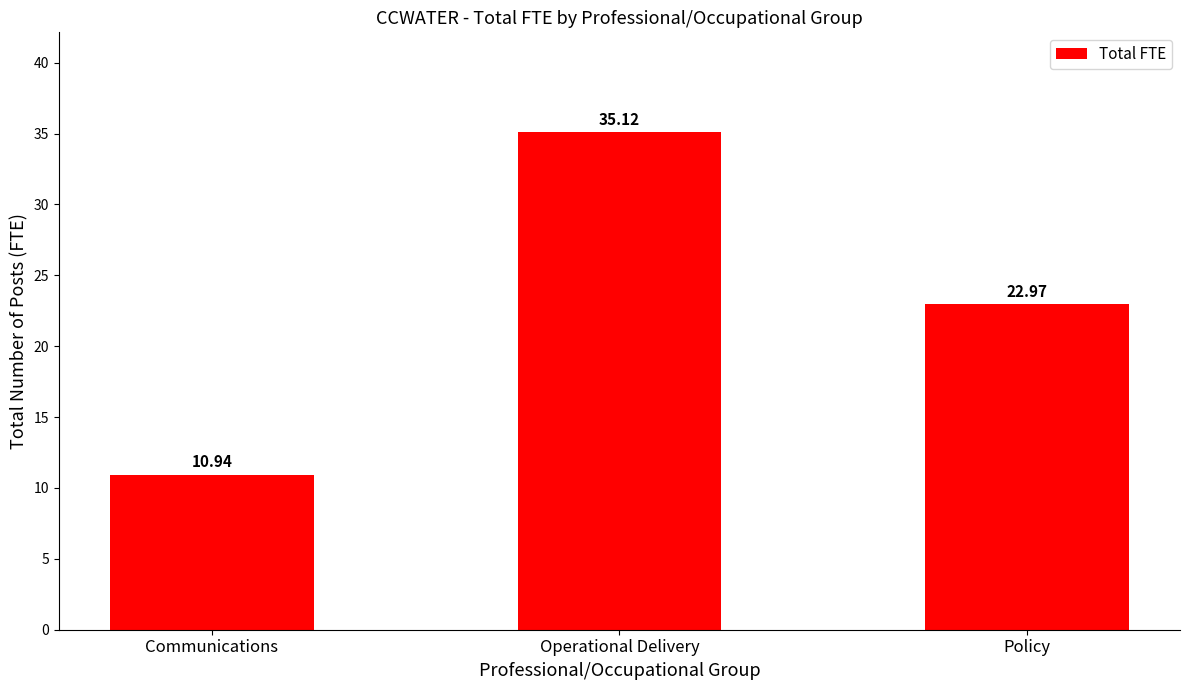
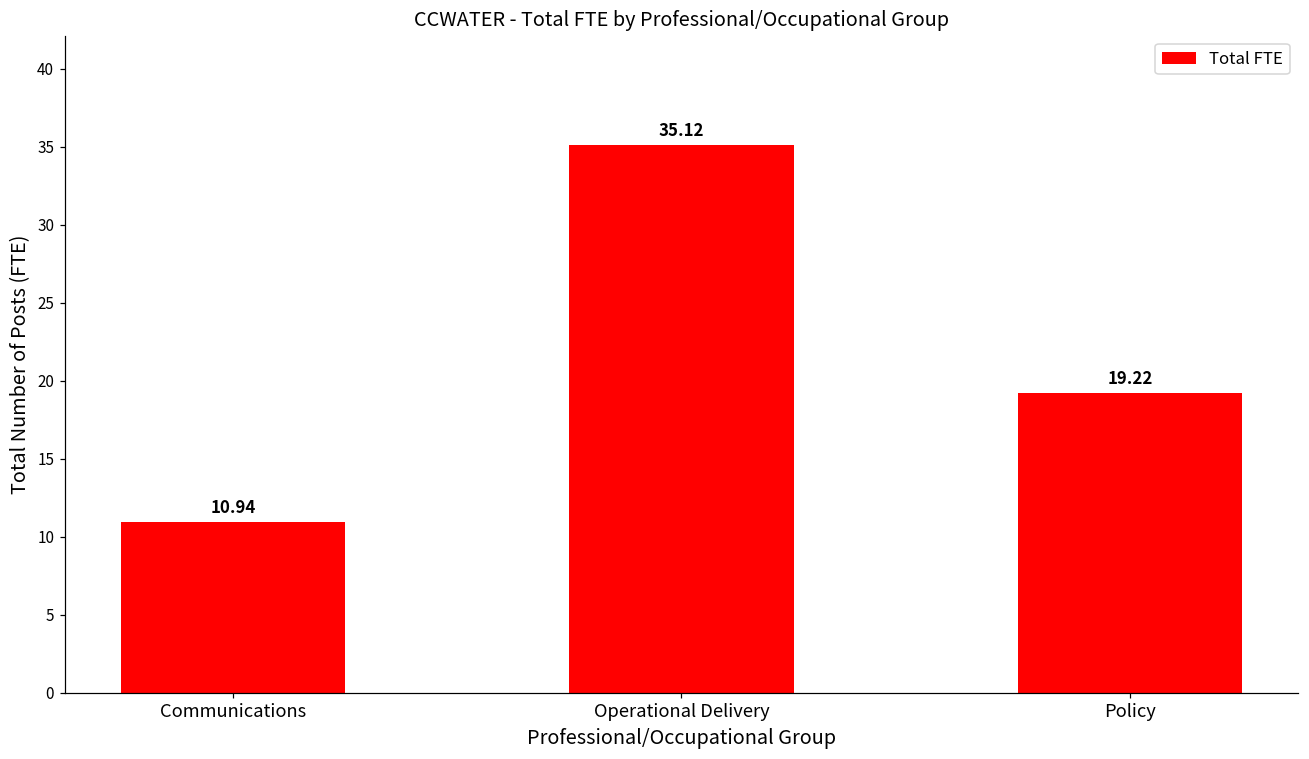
  {
    "Communications": 10.94,
    "Operational Delivery": 35.12,
-   "Policy": 22.97
+   "Policy": 19.22
  }
